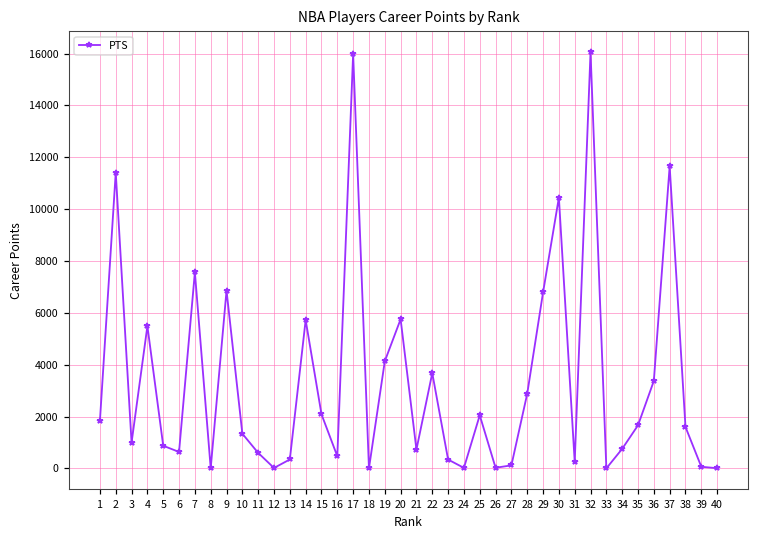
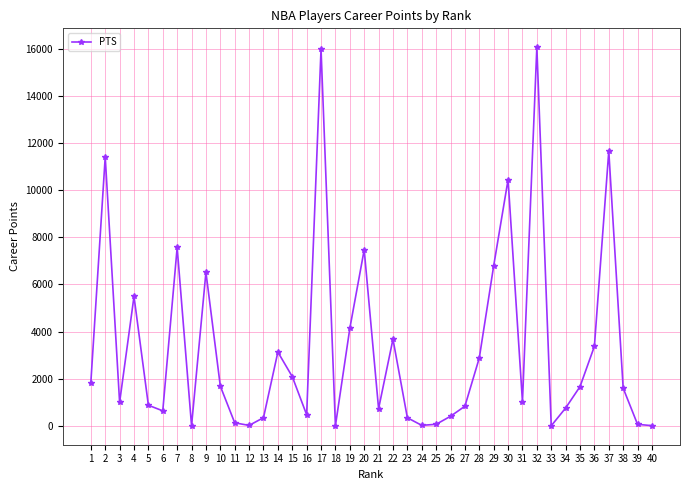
  {
    "1": 1800,
    "2": 11400,
    "3": 1000,
    "4": 5500,
    "5": 900,
    "6": 600,
    "7": 7600,
    "8": 0,
-   "9": 6900,
-   "10": 1300,
-   "11": 600,
+   "9": 6500,
+   "10": 1700,
+   "11": 100,
    "12": 0,
    "13": 300,
-   "14": 5700,
+   "14": 3100,
    "15": 2100,
    "16": 500,
    "17": 16000,
    "18": 0,
    "19": 4100,
-   "20": 5800,
+   "20": 7500,
    "21": 700,
    "22": 3700,
    "23": 300,
    "24": 0,
-   "25": 2100,
-   "26": 0,
-   "27": 100,
+   "25": 100,
+   "26": 400,
+   "27": 800,
    "28": 2900,
    "29": 6800,
    "30": 10400,
-   "31": 300,
+   "31": 1000,
    "32": 16100,
    "33": 0,
    "34": 800,
    "35": 1700,
    "36": 3400,
    "37": 11700,
    "38": 1600,
    "39": 100,
    "40": 0
  }
